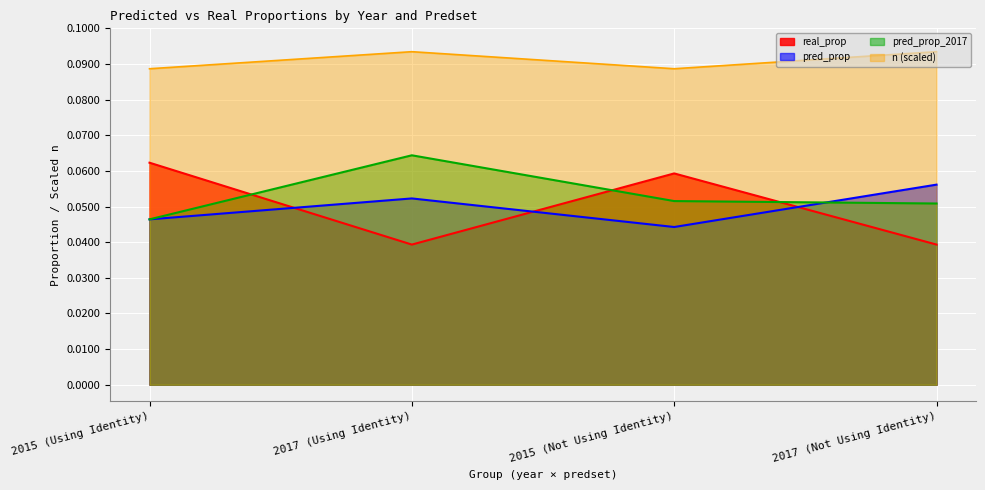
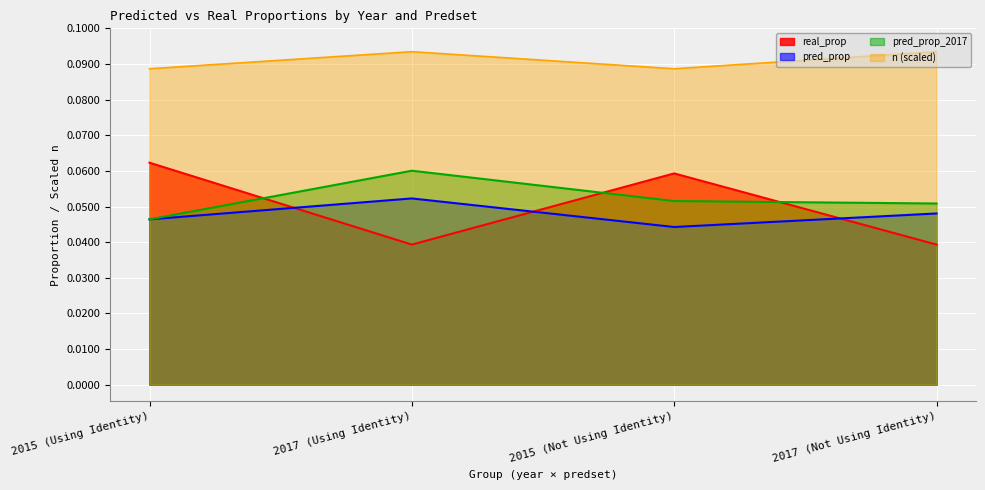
  {
    "real_prop": {
      "2015 (Using Identity)": 0.062,
      "2017 (Using Identity)": 0.039,
      "2015 (Not Using Identity)": 0.059,
      "2017 (Not Using Identity)": 0.039
    },
    "pred_prop": {
      "2017 (Using Identity)": 0.052,
      "2015 (Not Using Identity)": 0.044,
-     "2017 (Not Using Identity)": 0.056
+     "2017 (Not Using Identity)": 0.048
    },
    "pred_prop_2017": {
-     "2017 (Using Identity)": 0.064,
+     "2017 (Using Identity)": 0.060,
      "2015 (Not Using Identity)": 0.052,
      "2017 (Not Using Identity)": 0.051
    },
    "n (scaled)": {
      "2015 (Using Identity)": 0.089,
      "2017 (Using Identity)": 0.093,
      "2015 (Not Using Identity)": 0.089
    }
  }
